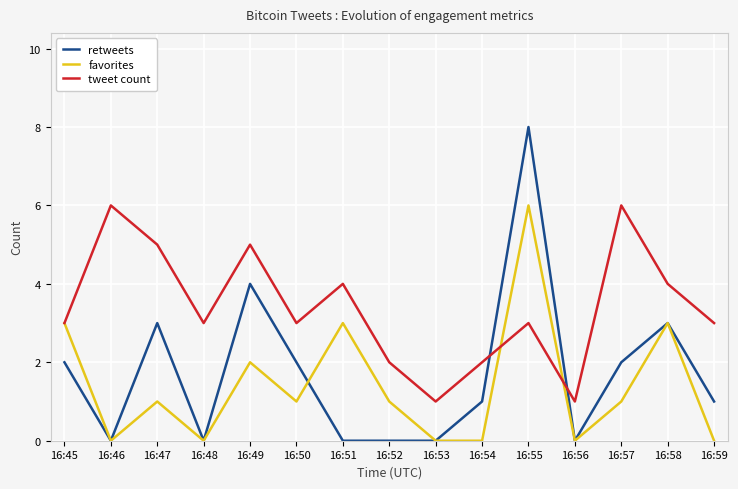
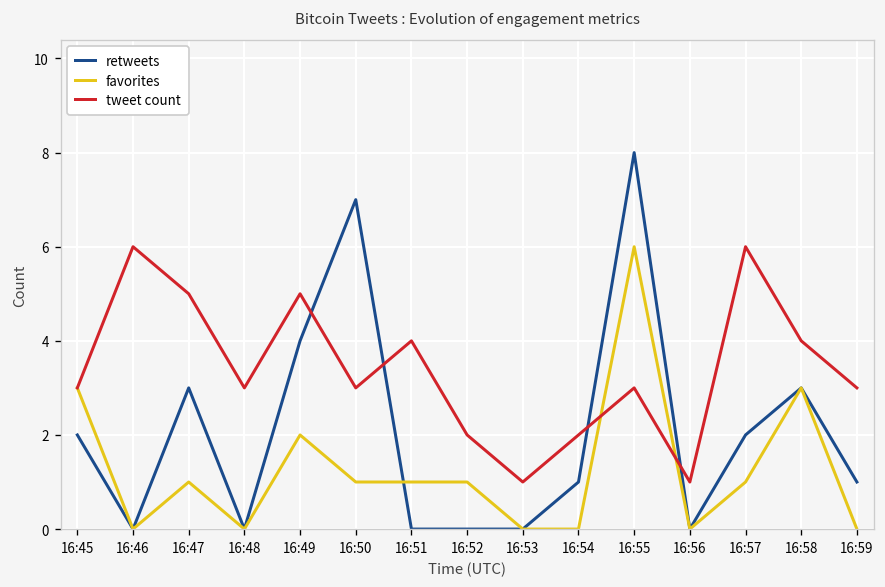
  {
    "retweets": {
      "16:45": 2,
      "16:47": 3,
      "16:49": 4,
-     "16:50": 2,
+     "16:50": 7,
      "16:51": 0,
      "16:52": 0,
      "16:54": 1,
      "16:55": 8,
      "16:57": 2,
      "16:59": 1
    },
    "favorites": {
      "16:47": 1,
      "16:49": 2,
      "16:50": 1,
-     "16:51": 3,
+     "16:51": 1,
      "16:52": 1,
      "16:54": 0,
      "16:55": 6,
      "16:57": 1,
      "16:59": 0
    },
    "tweet count": {
      "16:46": 6,
      "16:47": 5,
      "16:48": 3,
      "16:49": 5,
      "16:50": 3,
      "16:51": 4,
      "16:52": 2,
      "16:53": 1,
      "16:54": 2,
      "16:55": 3,
      "16:56": 1,
      "16:57": 6,
      "16:58": 4,
      "16:59": 3
    }
  }
